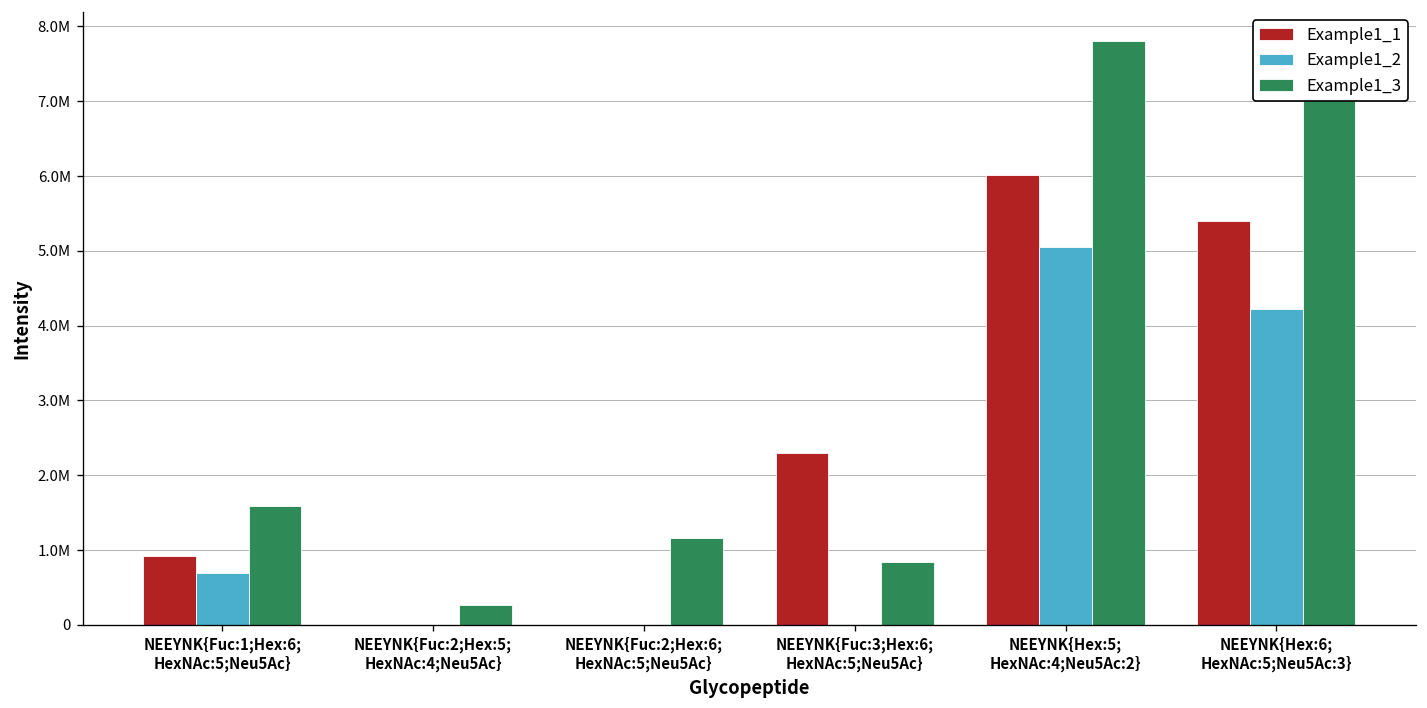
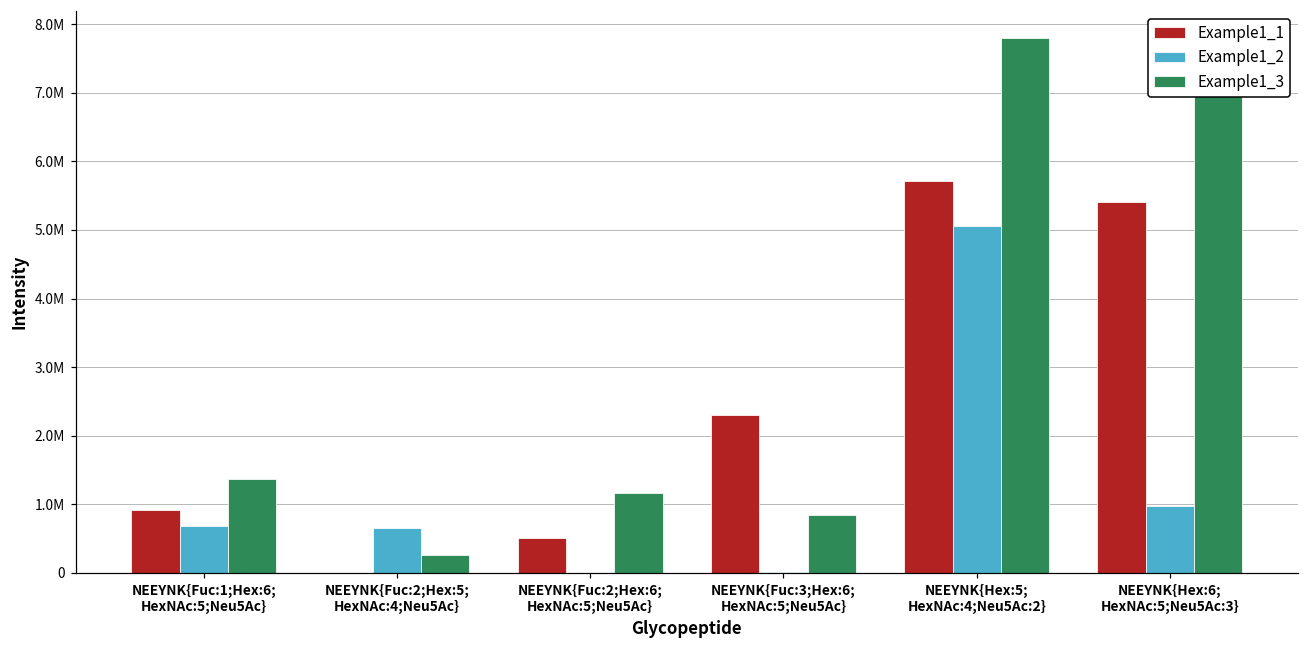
  {
    "Example1_1": {
      "NEEYNK{Fuc:1;Hex:6; HexNAc:5;Neu5Ac}": 900000,
      "NEEYNK{Fuc:2;Hex:5; HexNAc:4;Neu5Ac}": 0,
-     "NEEYNK{Fuc:2;Hex:6; HexNAc:5;Neu5Ac}": 0,
+     "NEEYNK{Fuc:2;Hex:6; HexNAc:5;Neu5Ac}": 500000,
      "NEEYNK{Fuc:3;Hex:6; HexNAc:5;Neu5Ac}": 2300000,
-     "NEEYNK{Hex:5; HexNAc:4;Neu5Ac:2}": 6000000,
+     "NEEYNK{Hex:5; HexNAc:4;Neu5Ac:2}": 5700000,
      "NEEYNK{Hex:6; HexNAc:5;Neu5Ac:3}": 5400000
    },
    "Example1_2": {
      "NEEYNK{Fuc:1;Hex:6; HexNAc:5;Neu5Ac}": 700000,
-     "NEEYNK{Fuc:2;Hex:5; HexNAc:4;Neu5Ac}": 0,
+     "NEEYNK{Fuc:2;Hex:5; HexNAc:4;Neu5Ac}": 600000,
      "NEEYNK{Hex:5; HexNAc:4;Neu5Ac:2}": 5100000,
-     "NEEYNK{Hex:6; HexNAc:5;Neu5Ac:3}": 4200000
+     "NEEYNK{Hex:6; HexNAc:5;Neu5Ac:3}": 1000000
    },
    "Example1_3": {
-     "NEEYNK{Fuc:1;Hex:6; HexNAc:5;Neu5Ac}": 1600000,
+     "NEEYNK{Fuc:1;Hex:6; HexNAc:5;Neu5Ac}": 1400000,
      "NEEYNK{Fuc:2;Hex:5; HexNAc:4;Neu5Ac}": 300000,
      "NEEYNK{Fuc:2;Hex:6; HexNAc:5;Neu5Ac}": 1200000,
      "NEEYNK{Fuc:3;Hex:6; HexNAc:5;Neu5Ac}": 800000,
      "NEEYNK{Hex:5; HexNAc:4;Neu5Ac:2}": 7800000
    }
  }
